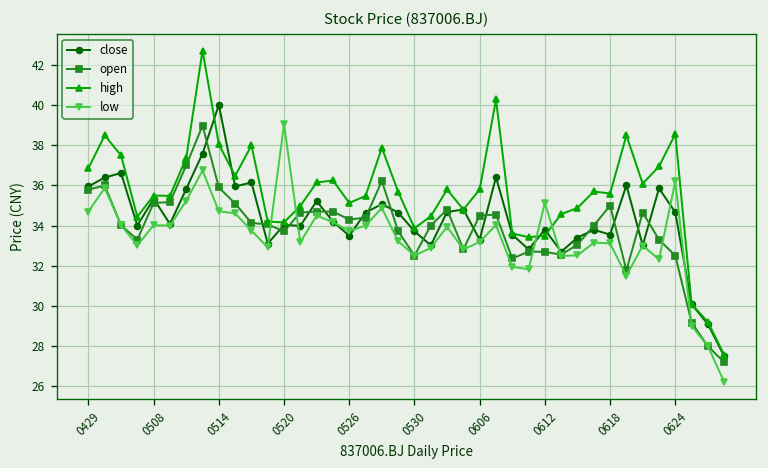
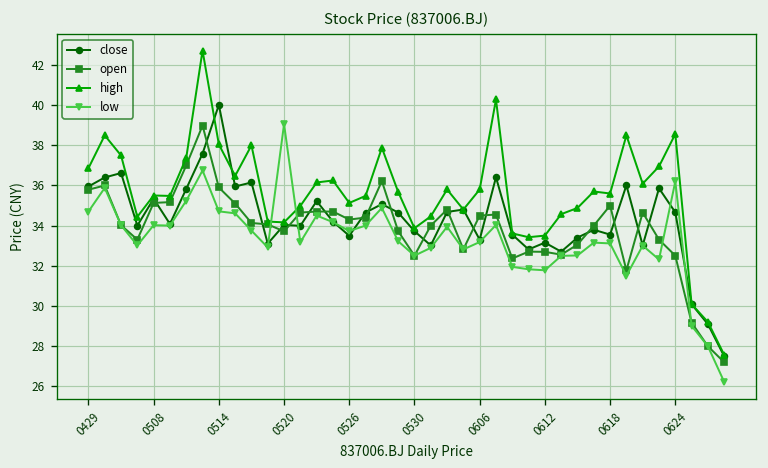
  {
    "close": {
      "0429": 36.0,
      "0508": 35.3,
      "0514": 40.0,
      "0526": 33.5,
-     "0612": 33.8,
+     "0612": 33.2,
      "0618": 33.6,
      "0624": 34.7
    },
    "low": {
      "0429": 34.7,
      "0508": 34.0,
      "0514": 34.7,
      "0520": 39.1,
      "0526": 33.7,
-     "0612": 35.1,
+     "0612": 31.8,
      "0618": 33.1,
      "0624": 36.2
    }
  }
